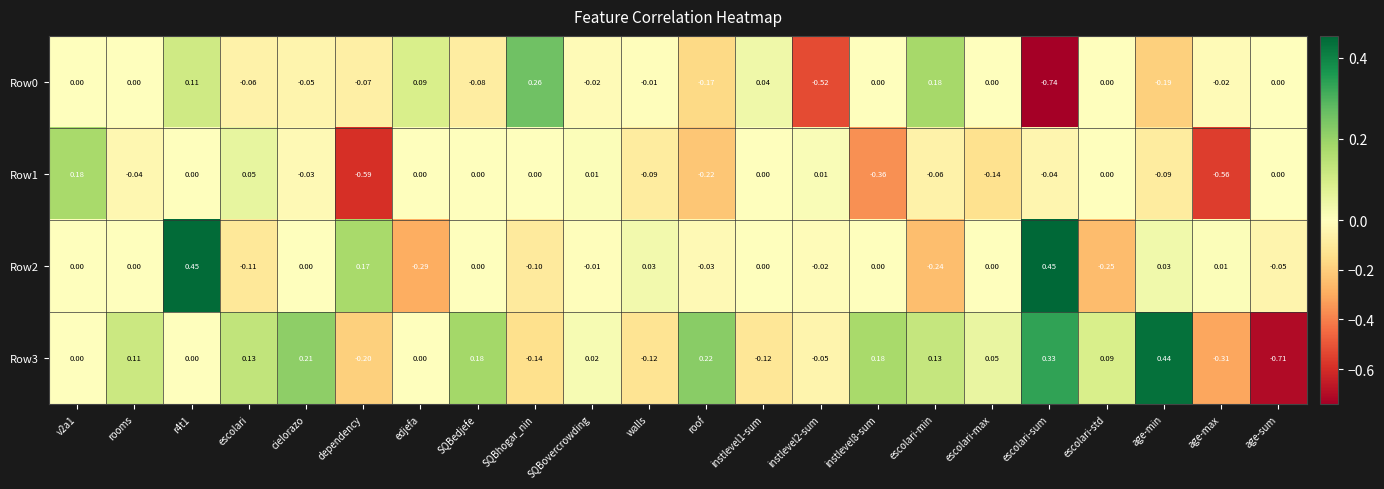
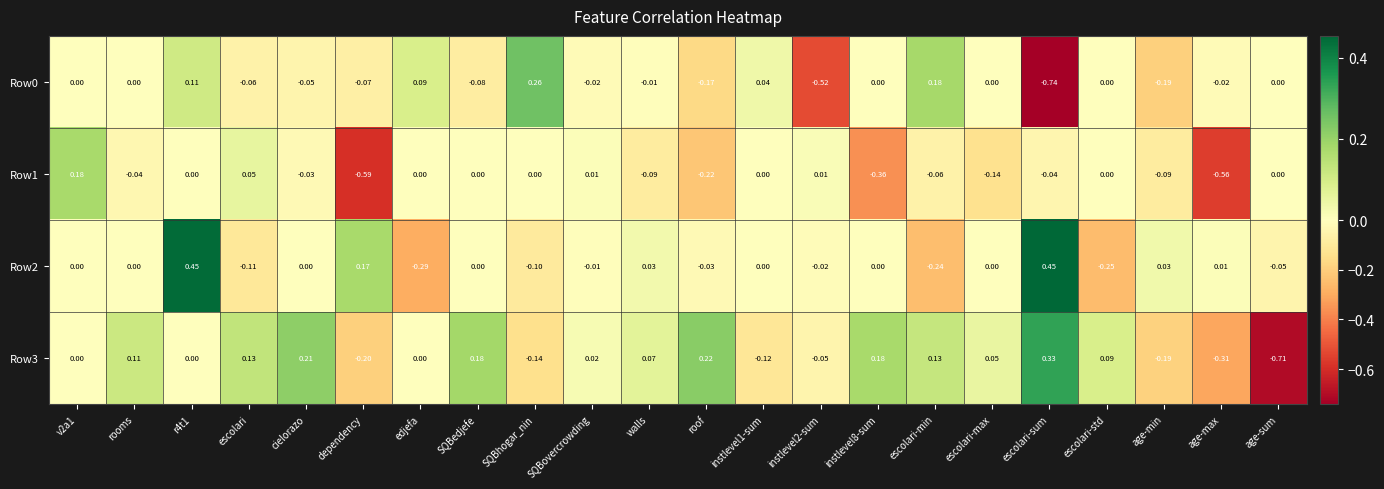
  {
    "Row0": {
      "v2a1": 0.00,
      "rooms": 0.00,
      "r4t1": 0.11,
      "escolari": -0.06,
      "cielorazo": -0.05,
      "dependency": -0.07,
      "edjefa": 0.09,
      "SQBedjefe": -0.08,
      "SQBhogar_nin": 0.26,
      "SQBovercrowding": -0.02,
      "walls": -0.01,
      "roof": -0.17,
      "instlevel1-sum": 0.04,
      "instlevel2-sum": -0.52,
      "instlevel8-sum": 0.00,
      "escolari-min": 0.18,
      "escolari-max": 0.00,
      "escolari-sum": -0.74,
      "escolari-std": 0.00,
      "age-min": -0.19,
      "age-max": -0.02,
      "age-sum": 0.00
    },
    "Row1": {
      "v2a1": 0.18,
      "rooms": -0.04,
      "r4t1": 0.00,
      "escolari": 0.05,
      "cielorazo": -0.03,
      "dependency": -0.59,
      "edjefa": 0.00,
      "SQBedjefe": 0.00,
      "SQBhogar_nin": 0.00,
      "SQBovercrowding": 0.01,
      "walls": -0.09,
      "roof": -0.22,
      "instlevel1-sum": 0.00,
      "instlevel2-sum": 0.01,
      "instlevel8-sum": -0.36,
      "escolari-min": -0.06,
      "escolari-max": -0.14,
      "escolari-sum": -0.04,
      "escolari-std": 0.00,
      "age-min": -0.09,
      "age-max": -0.56,
      "age-sum": 0.00
    },
    "Row2": {
      "v2a1": 0.00,
      "rooms": 0.00,
      "r4t1": 0.45,
      "escolari": -0.11,
      "cielorazo": 0.00,
      "dependency": 0.17,
      "edjefa": -0.29,
      "SQBedjefe": 0.00,
      "SQBhogar_nin": -0.10,
      "SQBovercrowding": -0.01,
      "walls": 0.03,
      "roof": -0.03,
      "instlevel1-sum": 0.00,
      "instlevel2-sum": -0.02,
      "instlevel8-sum": 0.00,
      "escolari-min": -0.24,
      "escolari-max": 0.00,
      "escolari-sum": 0.45,
      "escolari-std": -0.25,
      "age-min": 0.03,
      "age-max": 0.01,
      "age-sum": -0.05
    },
    "Row3": {
      "v2a1": 0.00,
      "rooms": 0.11,
      "r4t1": 0.00,
      "escolari": 0.13,
      "cielorazo": 0.21,
      "dependency": -0.20,
      "edjefa": 0.00,
      "SQBedjefe": 0.18,
      "SQBhogar_nin": -0.14,
      "SQBovercrowding": 0.02,
-     "walls": -0.12,
+     "walls": 0.07,
      "roof": 0.22,
      "instlevel1-sum": -0.12,
      "instlevel2-sum": -0.05,
      "instlevel8-sum": 0.18,
      "escolari-min": 0.13,
      "escolari-max": 0.05,
      "escolari-sum": 0.33,
      "escolari-std": 0.09,
-     "age-min": 0.44,
+     "age-min": -0.19,
      "age-max": -0.31,
      "age-sum": -0.71
    }
  }
